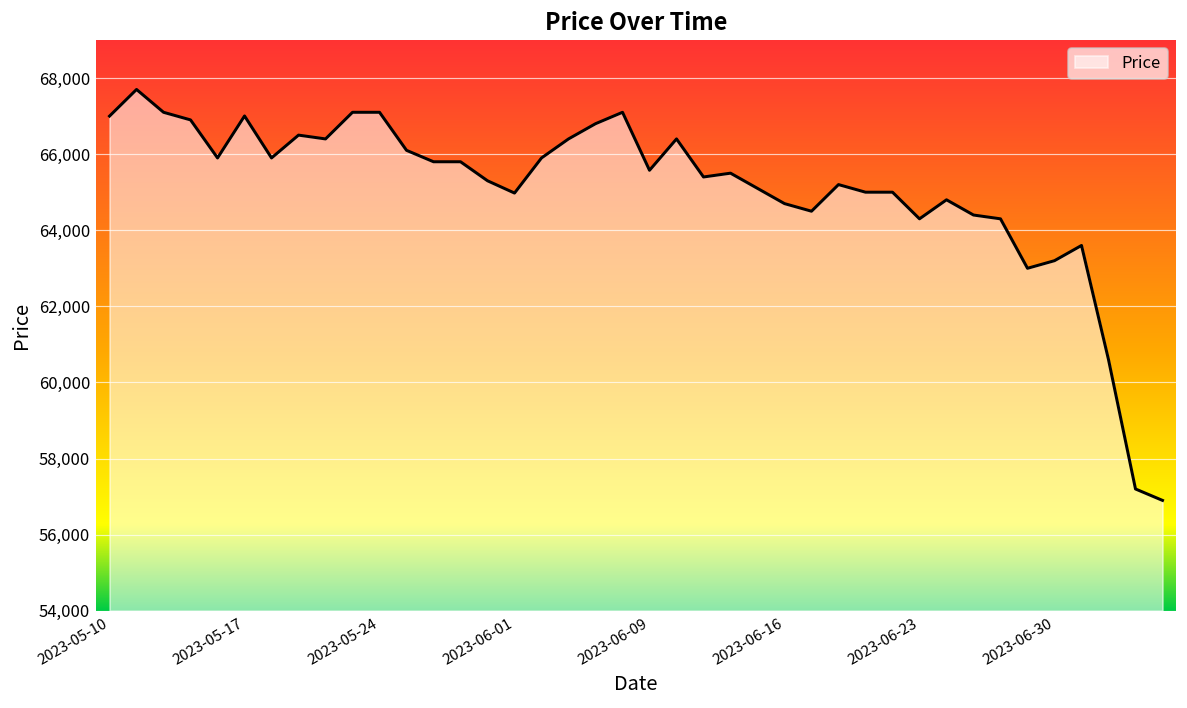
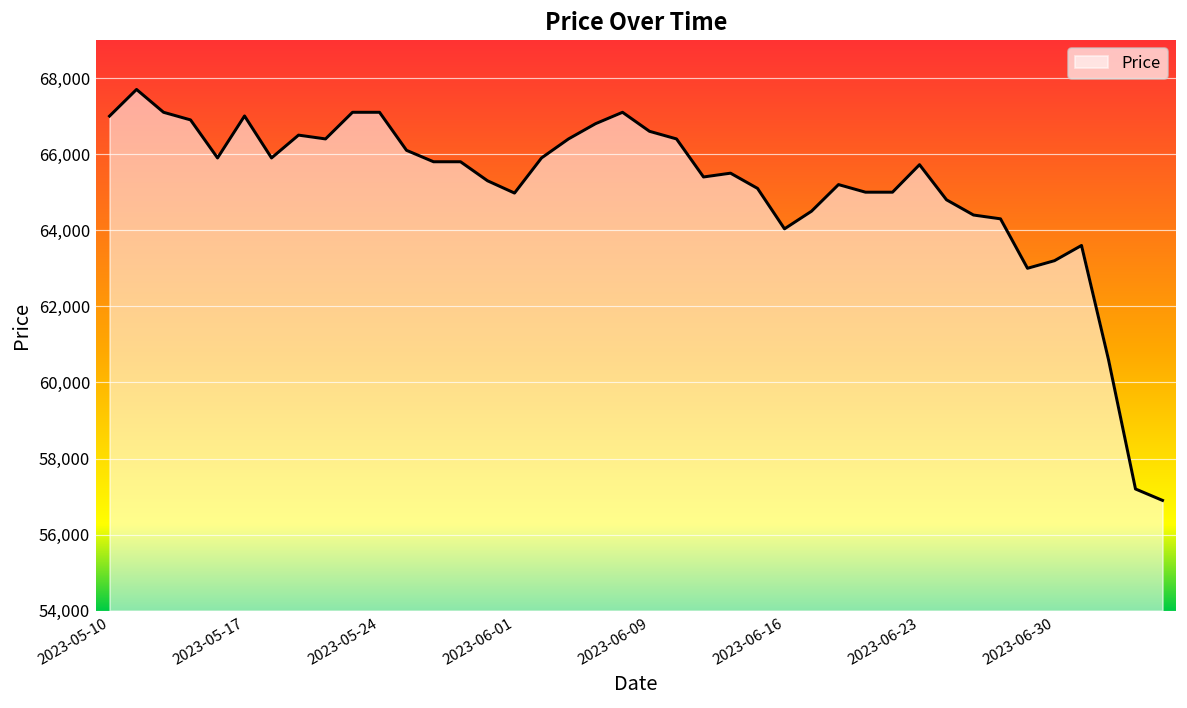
  {
    "2023-05-10": "67,000",
    "2023-05-17": "67,000",
    "2023-05-24": "67,100",
    "2023-06-01": "65,000",
-   "2023-06-09": "65,600",
-   "2023-06-16": "64,700",
-   "2023-06-23": "64,300",
+   "2023-06-09": "66,600",
+   "2023-06-16": "64,000",
+   "2023-06-23": "65,700",
    "2023-06-30": "63,200"
  }
